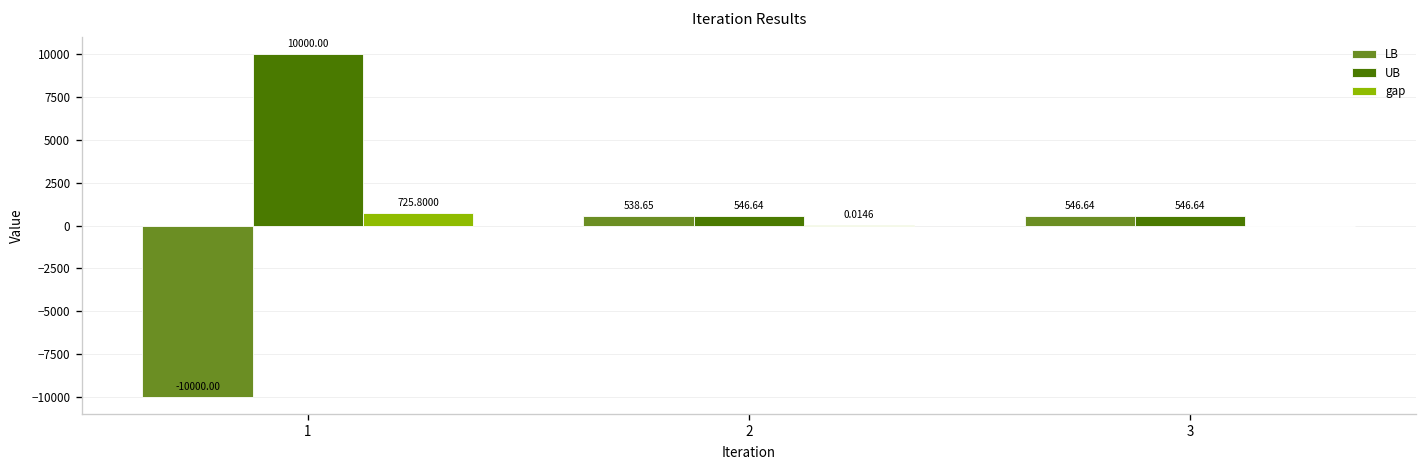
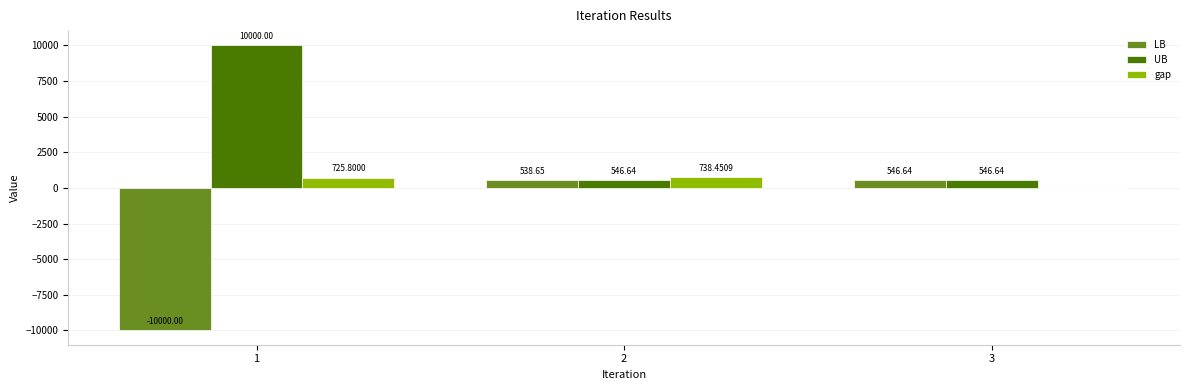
  {
    "gap": {
      "1": 725.8000,
-     "2": 0.0146
+     "2": 738.4509
    }
  }
